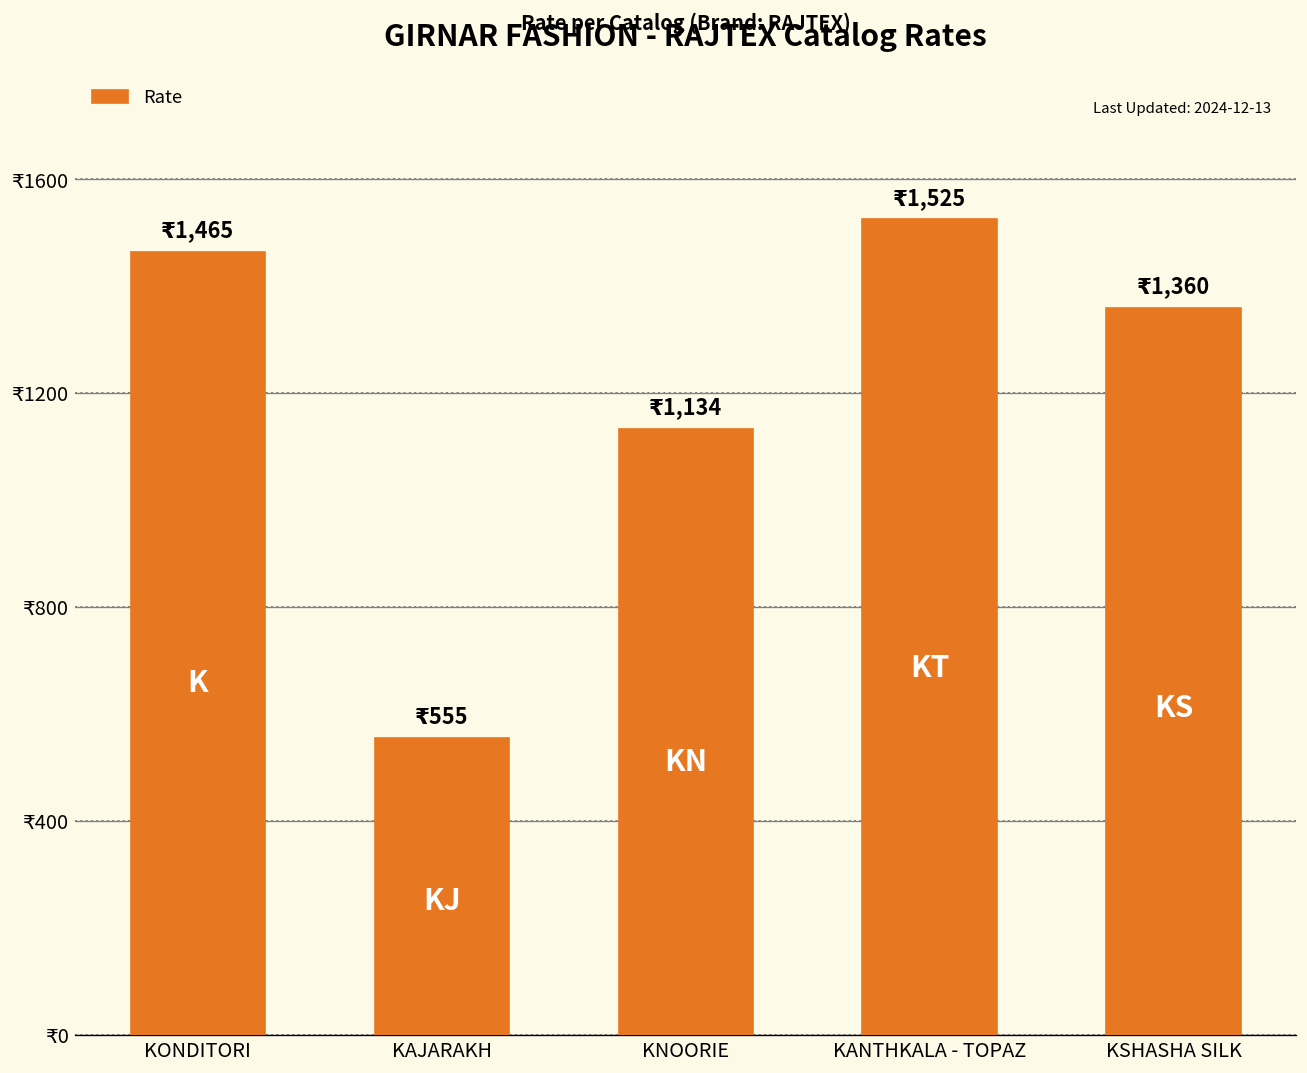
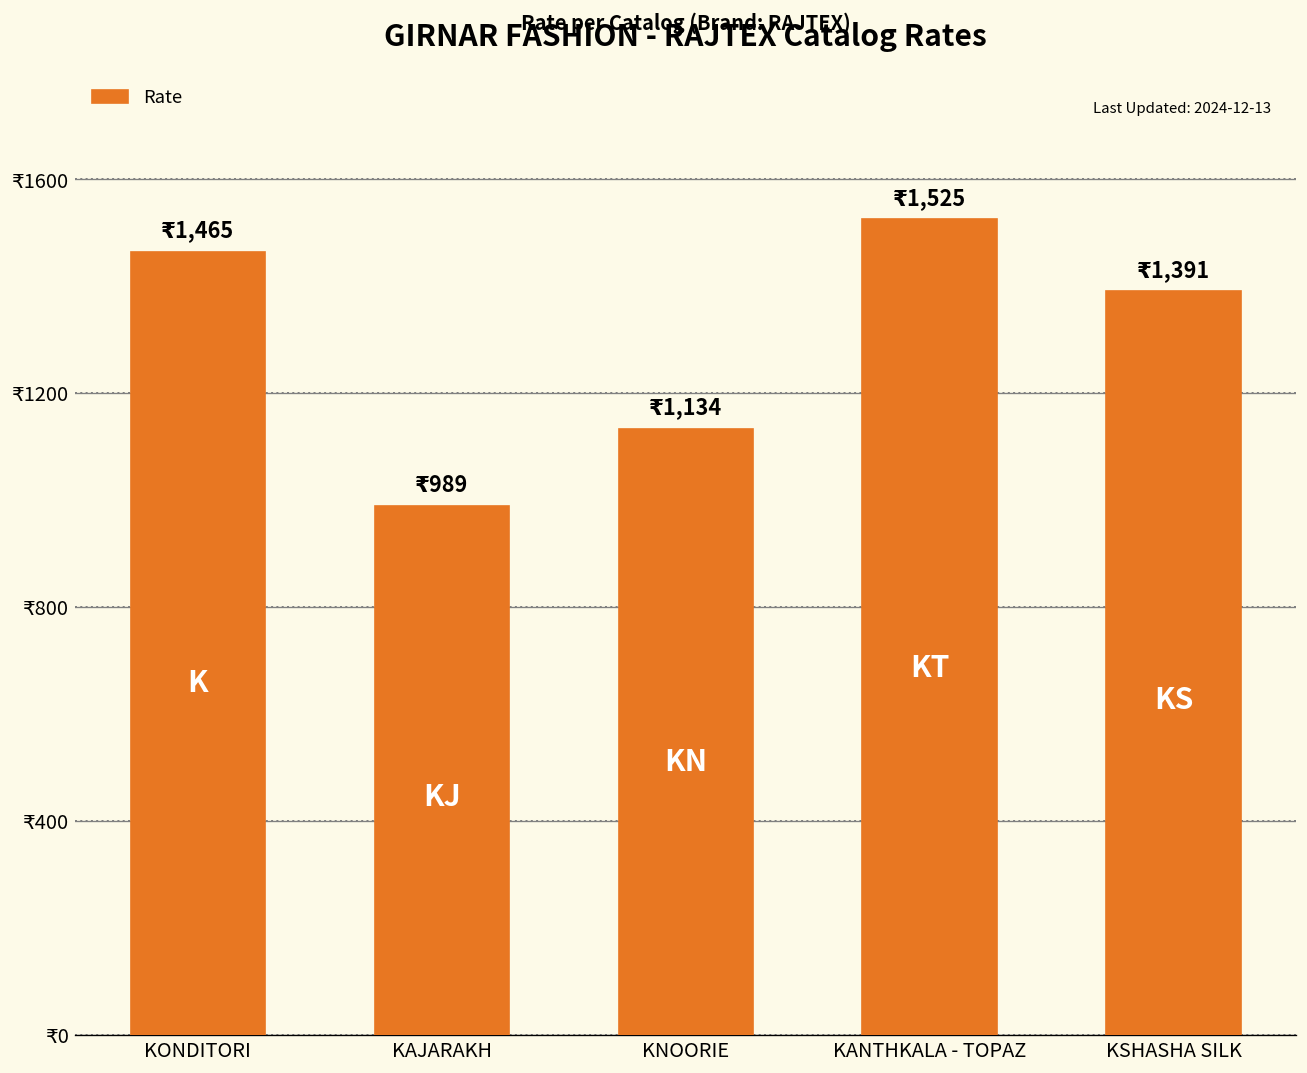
  {
    "KONDITORI": "1,465",
-   "KAJARAKH": "555",
+   "KAJARAKH": "989",
    "KNOORIE": "1,134",
    "KANTHKALA - TOPAZ": "1,525",
-   "KSHASHA SILK": "1,360"
+   "KSHASHA SILK": "1,391"
  }
